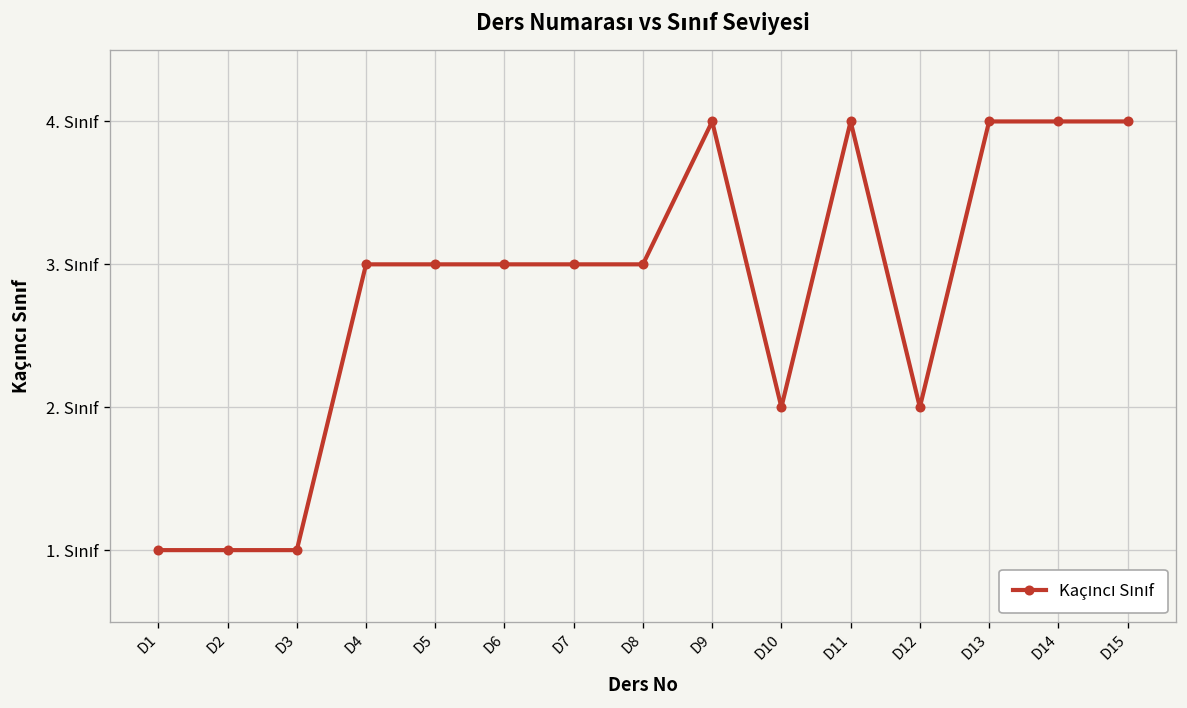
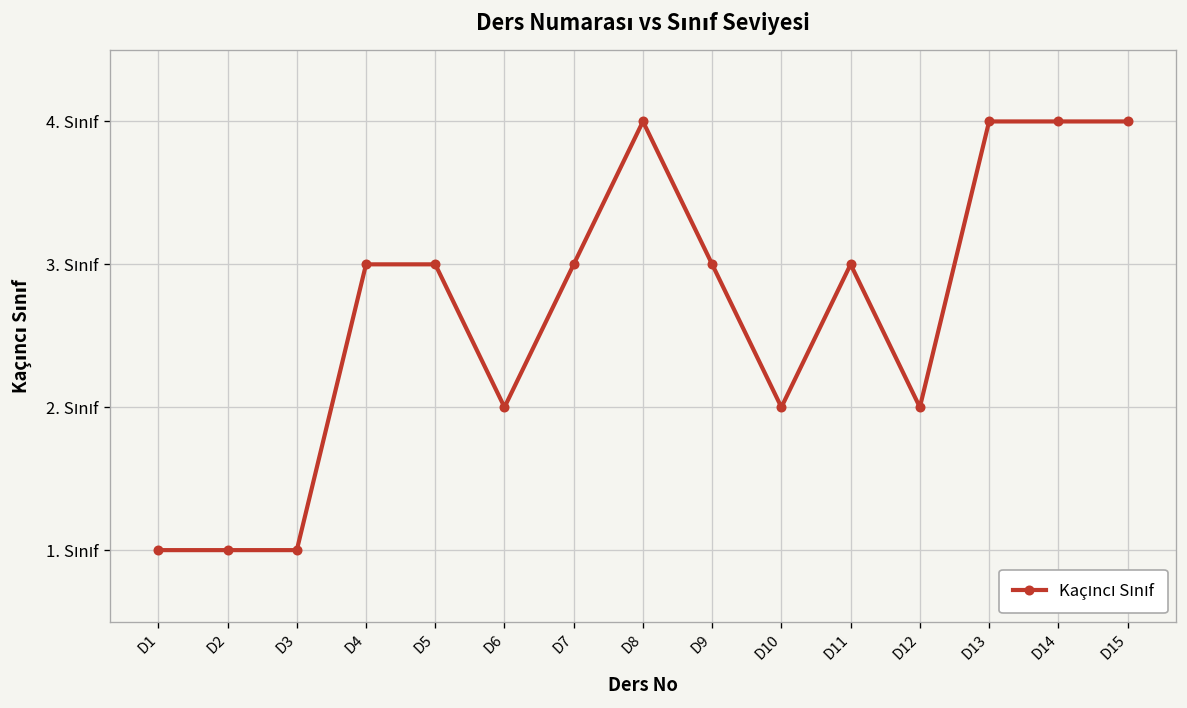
  {
    "D1": "1 Sınıf",
    "D2": "1 Sınıf",
    "D3": "1 Sınıf",
    "D4": "3 Sınıf",
    "D5": "3 Sınıf",
-   "D6": "3 Sınıf",
+   "D6": "2 Sınıf",
    "D7": "3 Sınıf",
-   "D8": "3 Sınıf",
-   "D9": "4 Sınıf",
+   "D8": "4 Sınıf",
+   "D9": "3 Sınıf",
    "D10": "2 Sınıf",
-   "D11": "4 Sınıf",
+   "D11": "3 Sınıf",
    "D12": "2 Sınıf",
    "D13": "4 Sınıf",
    "D14": "4 Sınıf",
    "D15": "4 Sınıf"
  }
